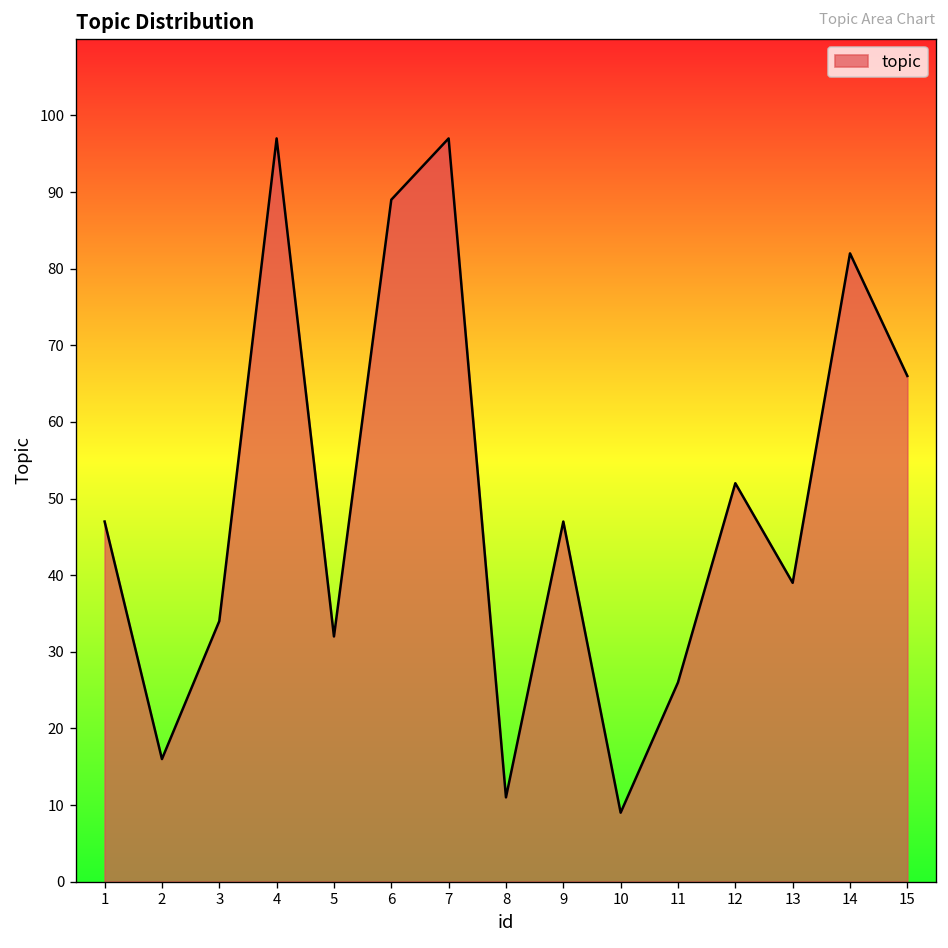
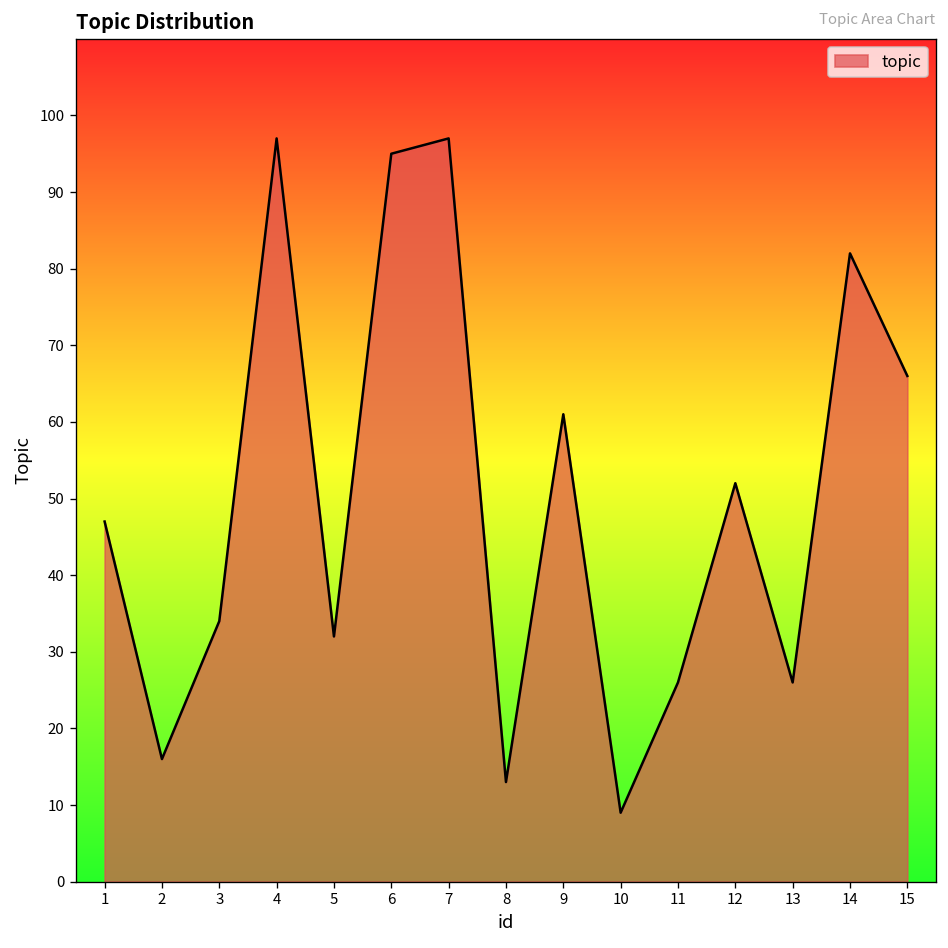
  {
    "1": 47,
    "2": 16,
    "3": 34,
    "4": 97,
    "5": 32,
-   "6": 89,
+   "6": 95,
    "7": 97,
-   "8": 11,
-   "9": 47,
+   "8": 13,
+   "9": 61,
    "10": 9,
    "11": 26,
    "12": 52,
-   "13": 39,
+   "13": 26,
    "14": 82,
    "15": 66
  }
